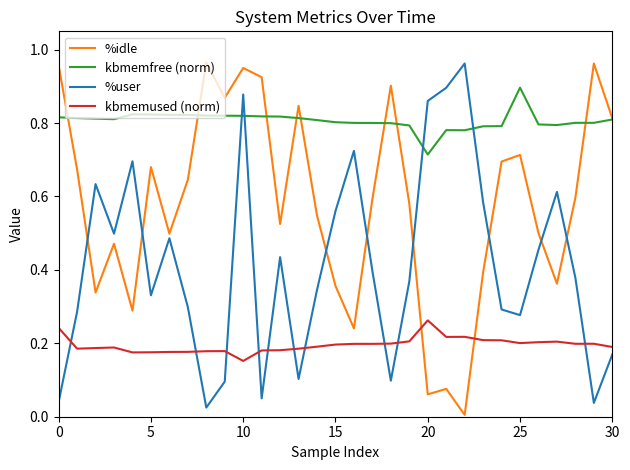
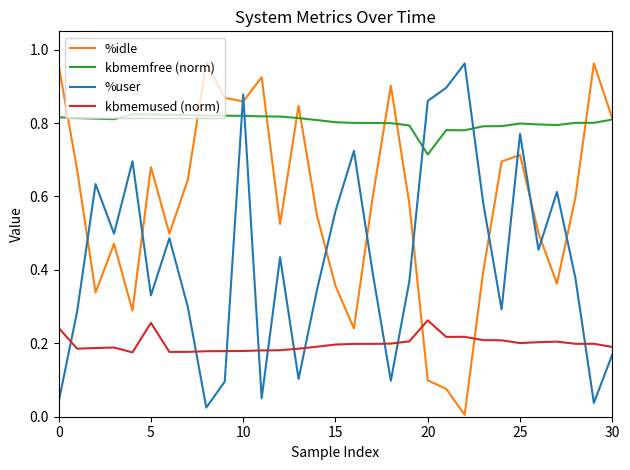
  {
    "%idle": {
      "0": 0.96,
      "5": 0.68,
-     "10": 0.95,
+     "10": 0.86,
      "15": 0.36,
-     "20": 0.06,
+     "20": 0.10,
      "25": 0.71
    },
    "kbmemfree (norm)": {
      "0": 0.82,
      "10": 0.82,
      "15": 0.80,
      "20": 0.71,
-     "25": 0.90
+     "25": 0.80
    },
    "%user": {
      "0": 0.04,
      "5": 0.33,
      "10": 0.88,
      "15": 0.56,
      "20": 0.86,
-     "25": 0.28,
+     "25": 0.77,
      "30": 0.17
    },
    "kbmemused (norm)": {
      "0": 0.24,
-     "5": 0.18,
-     "10": 0.15,
+     "5": 0.26,
+     "10": 0.18,
      "15": 0.20,
      "20": 0.26,
      "25": 0.20,
      "30": 0.19
    }
  }
